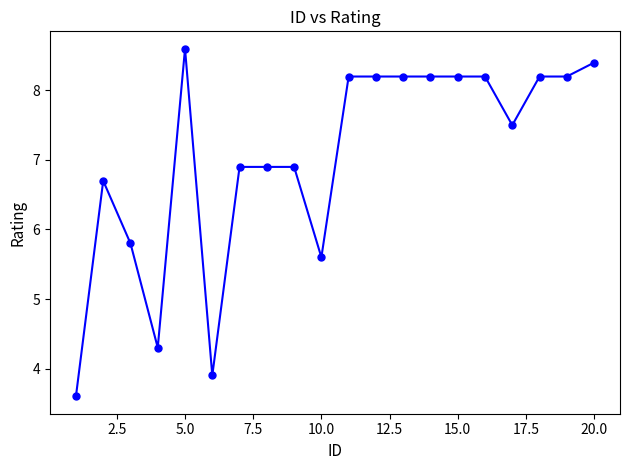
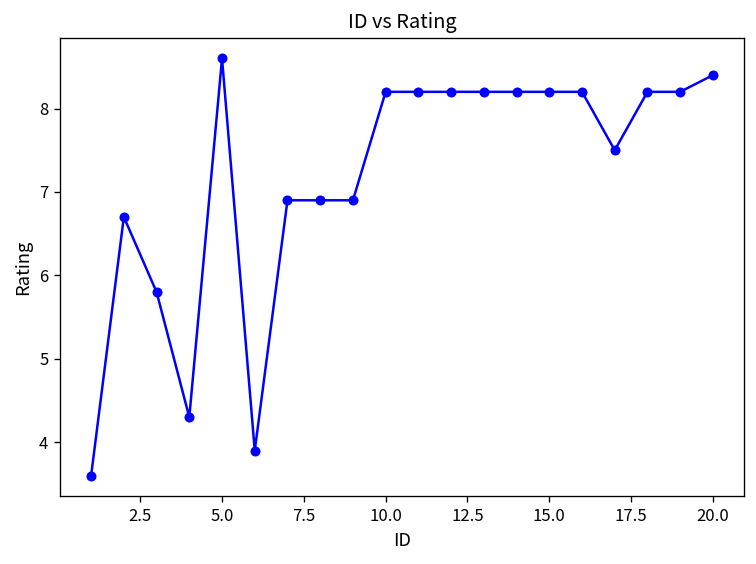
  {
    "5.0": 8.6,
-   "10.0": 5.6,
+   "10.0": 8.2,
    "15.0": 8.2,
    "20.0": 8.4
  }
